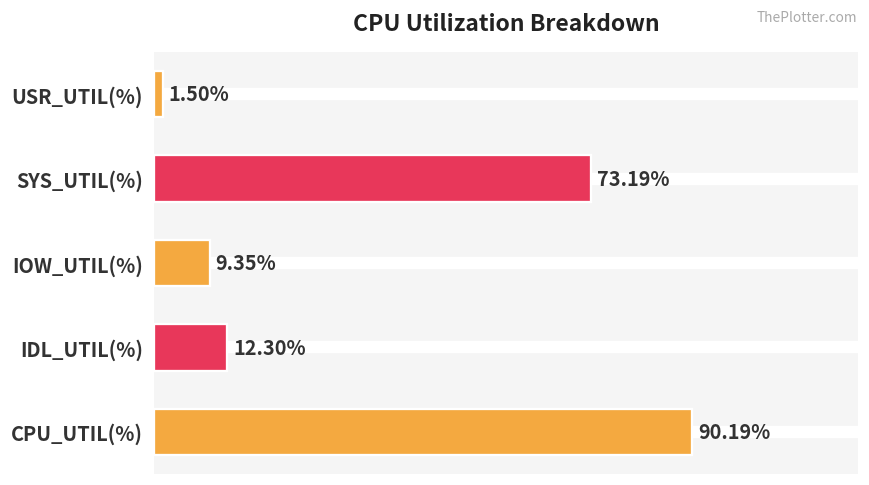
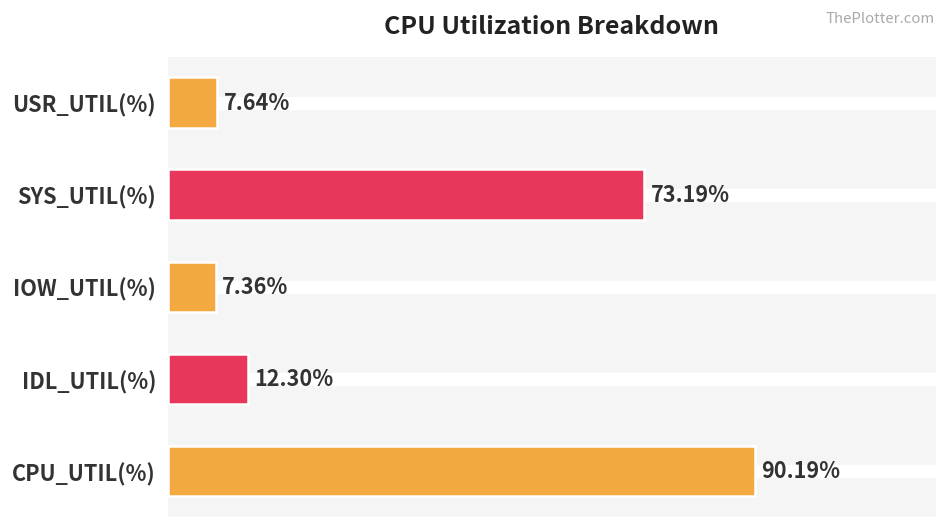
  {
-   "USR_UTIL(%)": "1.50%",
+   "USR_UTIL(%)": "7.64%",
    "SYS_UTIL(%)": "73.19%",
-   "IOW_UTIL(%)": "9.35%",
+   "IOW_UTIL(%)": "7.36%",
    "IDL_UTIL(%)": "12.30%",
    "CPU_UTIL(%)": "90.19%"
  }
